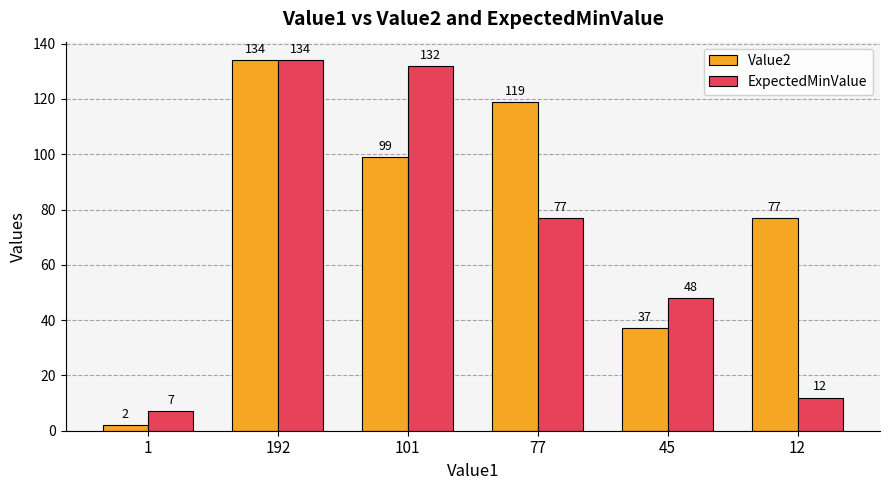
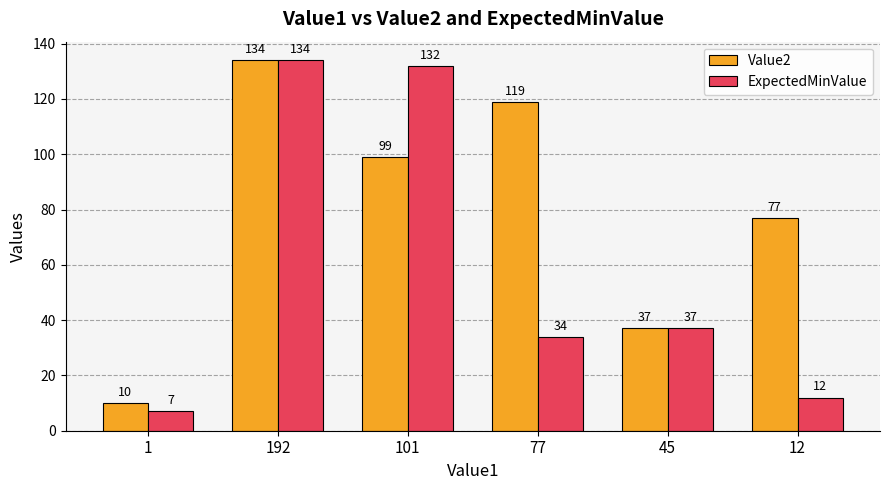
  {
    "Value2": {
-     "1": 2,
+     "1": 10,
      "192": 134,
      "101": 99,
      "77": 119,
      "45": 37,
      "12": 77
    },
    "ExpectedMinValue": {
      "1": 7,
      "192": 134,
      "101": 132,
-     "77": 77,
-     "45": 48,
+     "77": 34,
+     "45": 37,
      "12": 12
    }
  }
